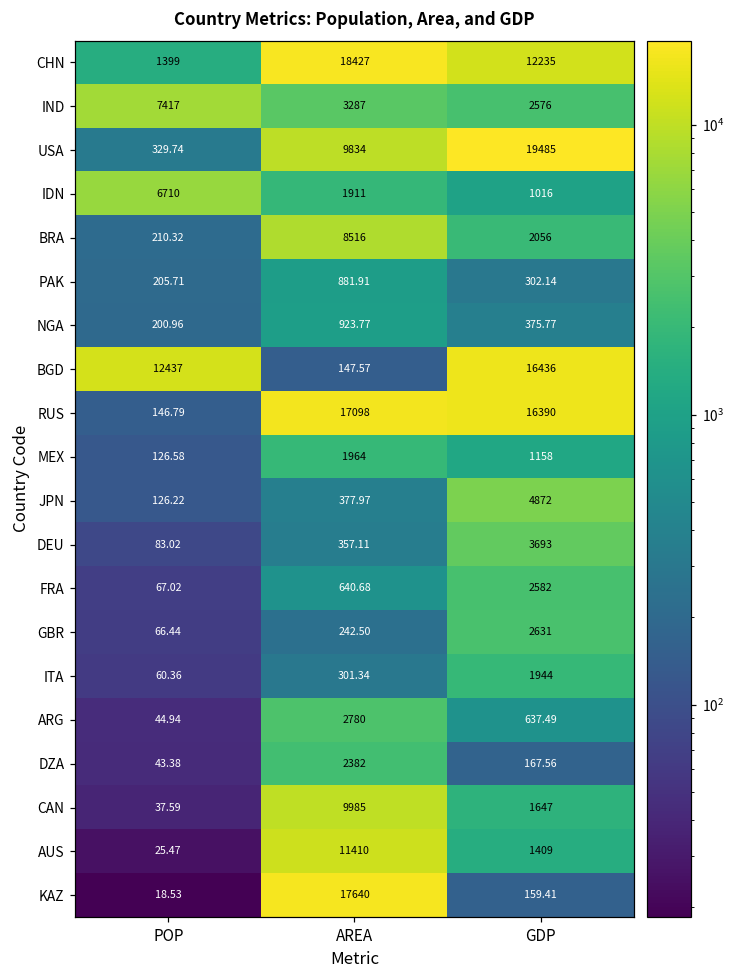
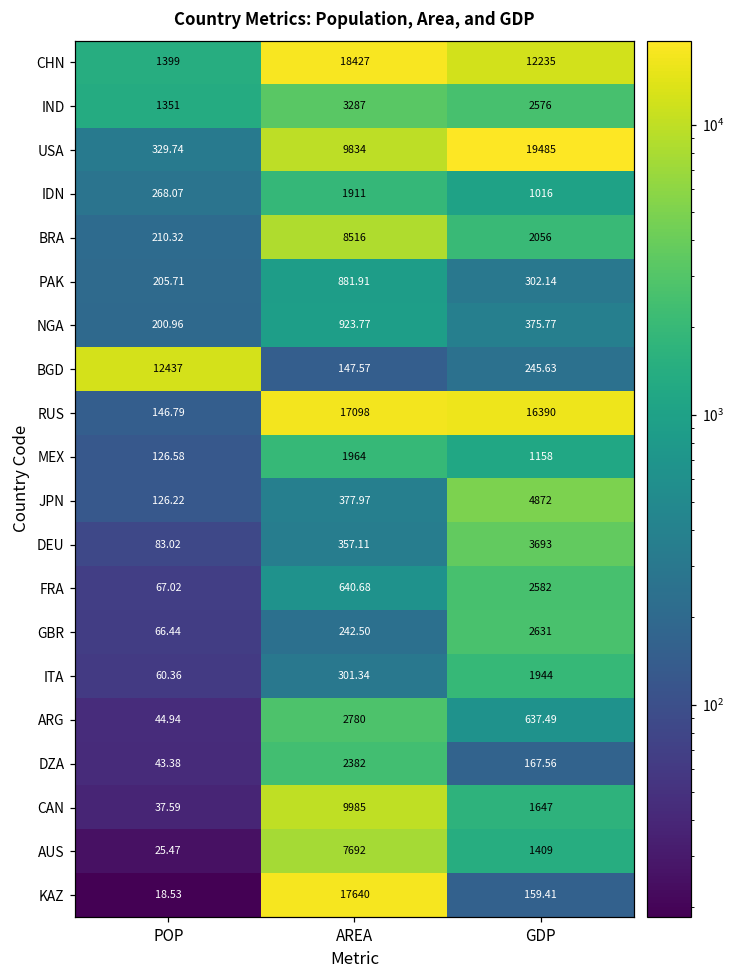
  {
    "CHN": {
      "POP": 1399,
      "AREA": 18427,
      "GDP": 12235
    },
    "IND": {
-     "POP": 7417,
+     "POP": 1351,
      "AREA": 3287,
      "GDP": 2576
    },
    "USA": {
      "POP": 329.74,
      "AREA": 9834,
      "GDP": 19485
    },
    "IDN": {
-     "POP": 6710,
+     "POP": 268.07,
      "AREA": 1911,
      "GDP": 1016
    },
    "BRA": {
      "POP": 210.32,
      "AREA": 8516,
      "GDP": 2056
    },
    "PAK": {
      "POP": 205.71,
      "AREA": 881.91,
      "GDP": 302.14
    },
    "NGA": {
      "POP": 200.96,
      "AREA": 923.77,
      "GDP": 375.77
    },
    "BGD": {
      "POP": 12437,
      "AREA": 147.57,
-     "GDP": 16436
+     "GDP": 245.63
    },
    "RUS": {
      "POP": 146.79,
      "AREA": 17098,
      "GDP": 16390
    },
    "MEX": {
      "POP": 126.58,
      "AREA": 1964,
      "GDP": 1158
    },
    "JPN": {
      "POP": 126.22,
      "AREA": 377.97,
      "GDP": 4872
    },
    "DEU": {
      "POP": 83.02,
      "AREA": 357.11,
      "GDP": 3693
    },
    "FRA": {
      "POP": 67.02,
      "AREA": 640.68,
      "GDP": 2582
    },
    "GBR": {
      "POP": 66.44,
      "AREA": 242.50,
      "GDP": 2631
    },
    "ITA": {
      "POP": 60.36,
      "AREA": 301.34,
      "GDP": 1944
    },
    "ARG": {
      "POP": 44.94,
      "AREA": 2780,
      "GDP": 637.49
    },
    "DZA": {
      "POP": 43.38,
      "AREA": 2382,
      "GDP": 167.56
    },
    "CAN": {
      "POP": 37.59,
      "AREA": 9985,
      "GDP": 1647
    },
    "AUS": {
      "POP": 25.47,
-     "AREA": 11410,
+     "AREA": 7692,
      "GDP": 1409
    },
    "KAZ": {
      "POP": 18.53,
      "AREA": 17640,
      "GDP": 159.41
    }
  }
